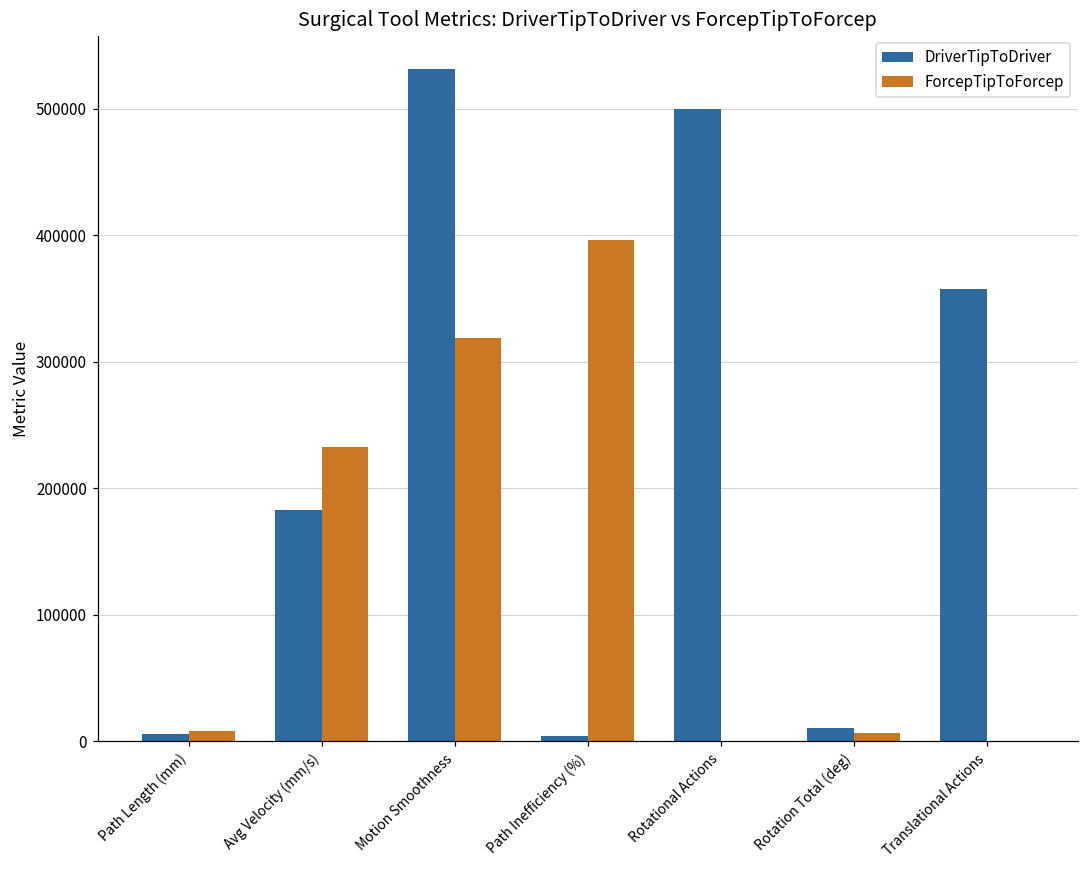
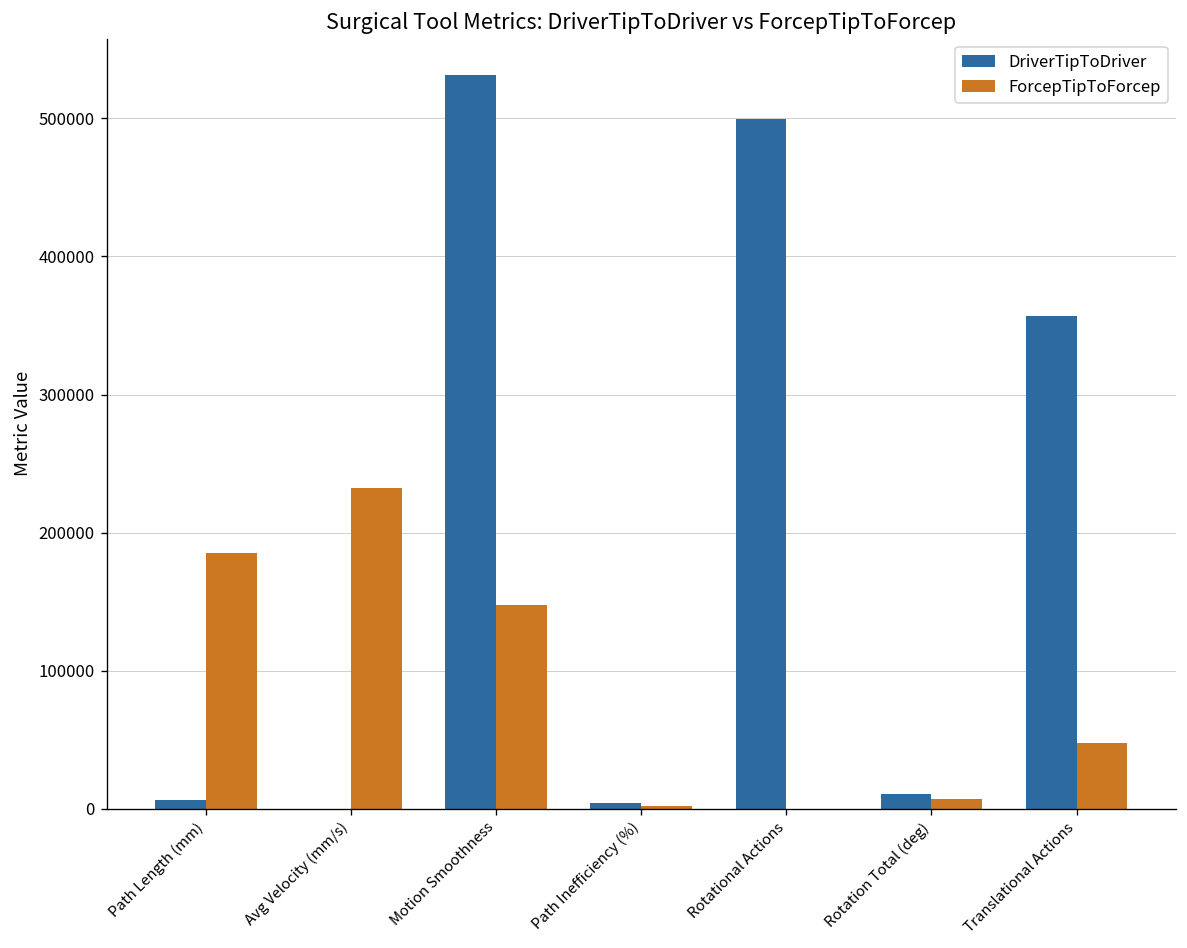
  {
    "DriverTipToDriver": {
      "Path Length (mm)": 6000,
-     "Avg Velocity (mm/s)": 183000,
+     "Avg Velocity (mm/s)": 0,
      "Motion Smoothness": 531000,
      "Path Inefficiency (%)": 4000,
      "Rotational Actions": 499000,
      "Rotation Total (deg)": 10000,
      "Translational Actions": 357000
    },
    "ForcepTipToForcep": {
-     "Path Length (mm)": 8000,
+     "Path Length (mm)": 185000,
      "Avg Velocity (mm/s)": 232000,
-     "Motion Smoothness": 319000,
-     "Path Inefficiency (%)": 396000,
+     "Motion Smoothness": 148000,
+     "Path Inefficiency (%)": 2000,
      "Rotation Total (deg)": 7000,
-     "Translational Actions": 0
+     "Translational Actions": 47000
    }
  }
